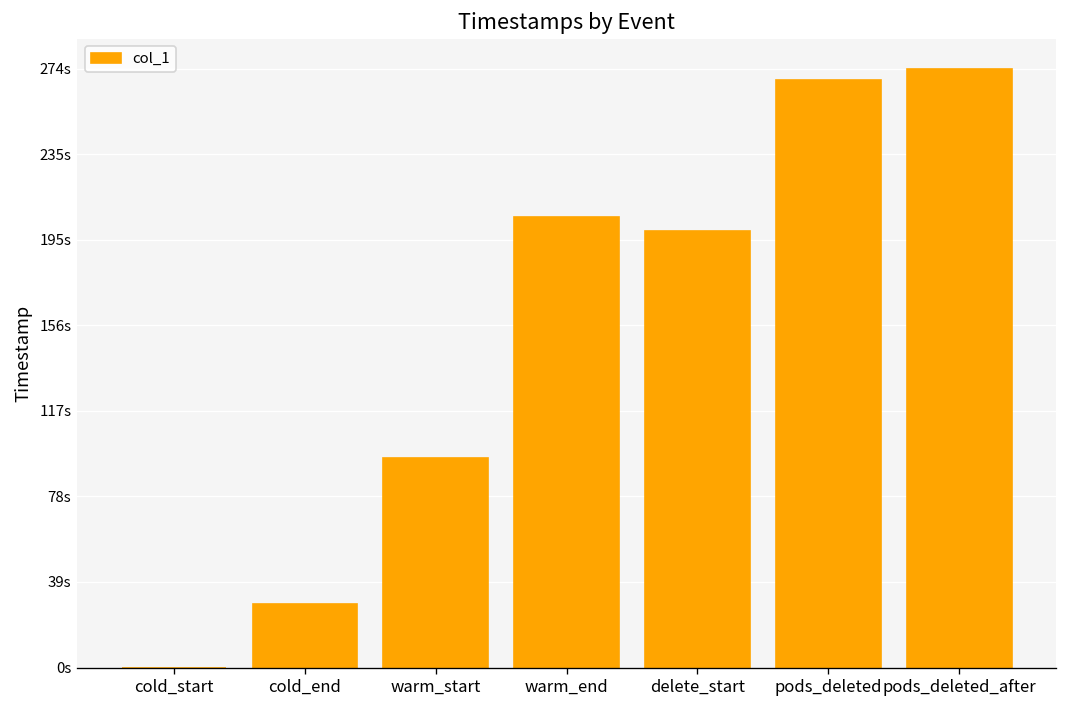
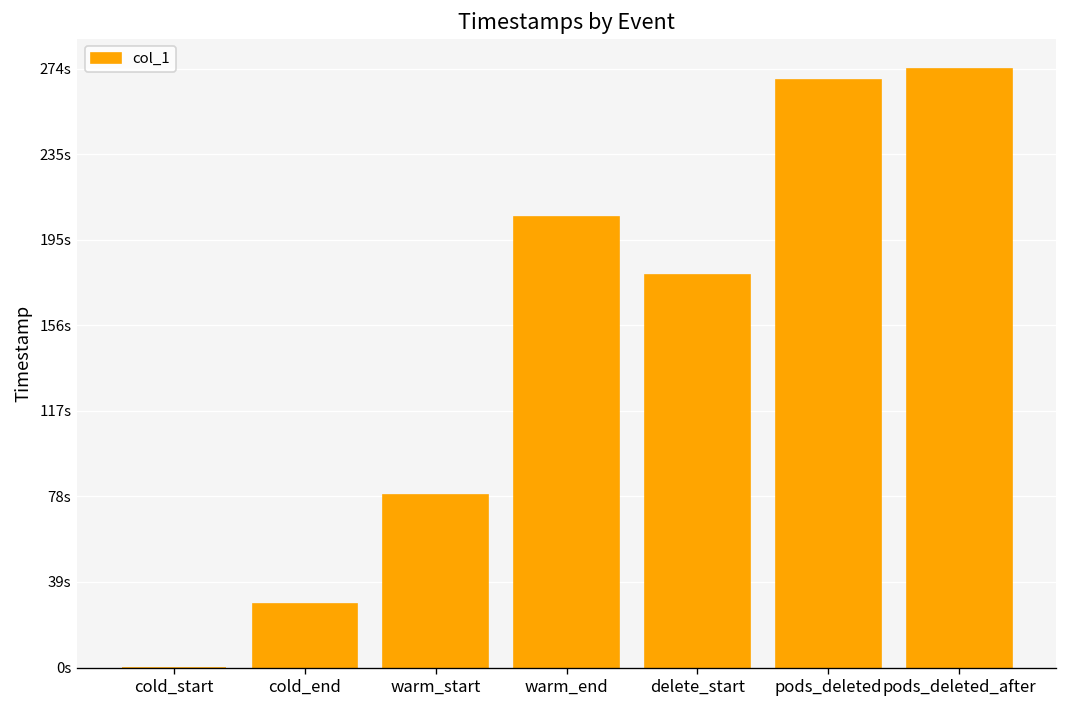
  {
    "cold_start": "0s",
    "cold_end": "29s",
-   "warm_start": "96s",
+   "warm_start": "79s",
    "warm_end": "206s",
-   "delete_start": "200s",
+   "delete_start": "180s",
    "pods_deleted": "269s",
    "pods_deleted_after": "274s"
  }
